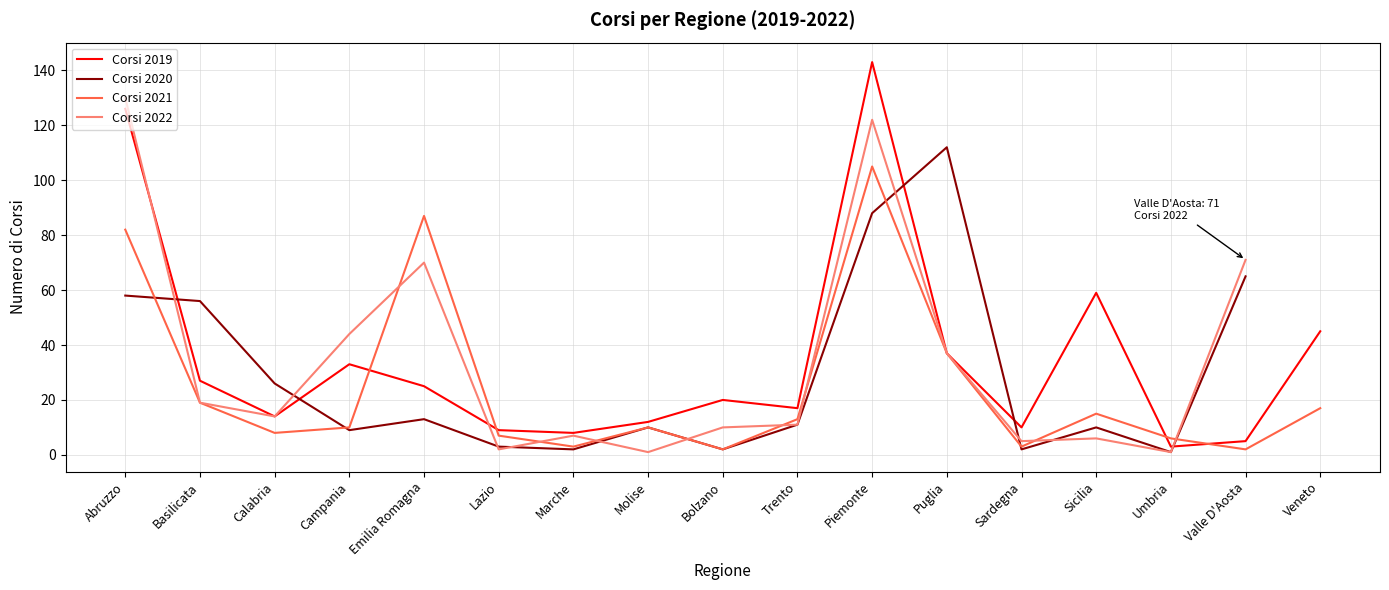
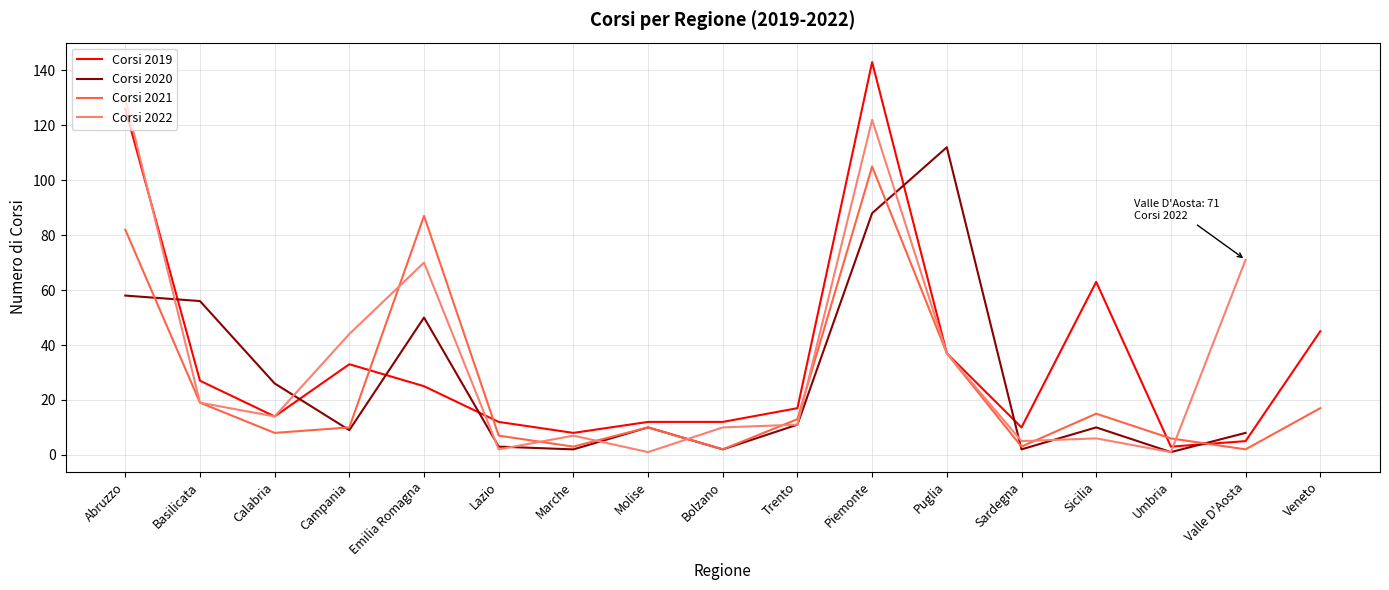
  {
    "Corsi 2019": {
      "Basilicata": 27,
      "Campania": 33,
      "Emilia Romagna": 25,
-     "Lazio": 9,
+     "Lazio": 12,
      "Marche": 8,
      "Molise": 12,
-     "Bolzano": 20,
+     "Bolzano": 12,
      "Trento": 17,
      "Piemonte": 143,
      "Sardegna": 10,
-     "Sicilia": 59,
+     "Sicilia": 63,
      "Umbria": 3,
      "Valle D'Aosta": 5,
      "Veneto": 45
    },
    "Corsi 2020": {
      "Abruzzo": 58,
      "Basilicata": 56,
      "Calabria": 26,
      "Campania": 9,
-     "Emilia Romagna": 13,
+     "Emilia Romagna": 50,
      "Lazio": 3,
      "Marche": 2,
      "Piemonte": 88,
      "Puglia": 112,
      "Sardegna": 2,
      "Sicilia": 10,
-     "Valle D'Aosta": 65
+     "Valle D'Aosta": 8
    }
  }
